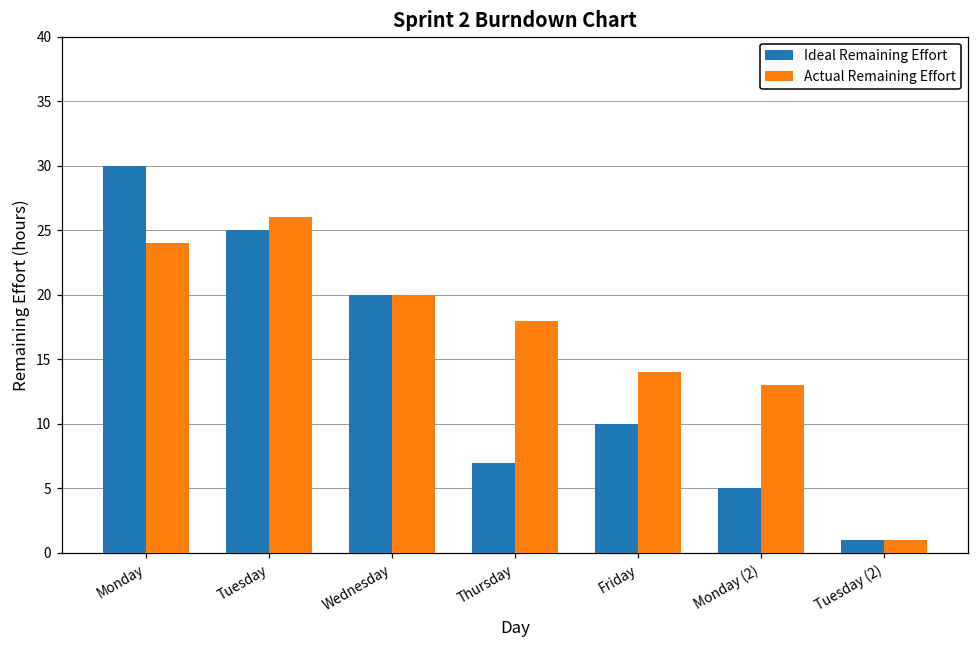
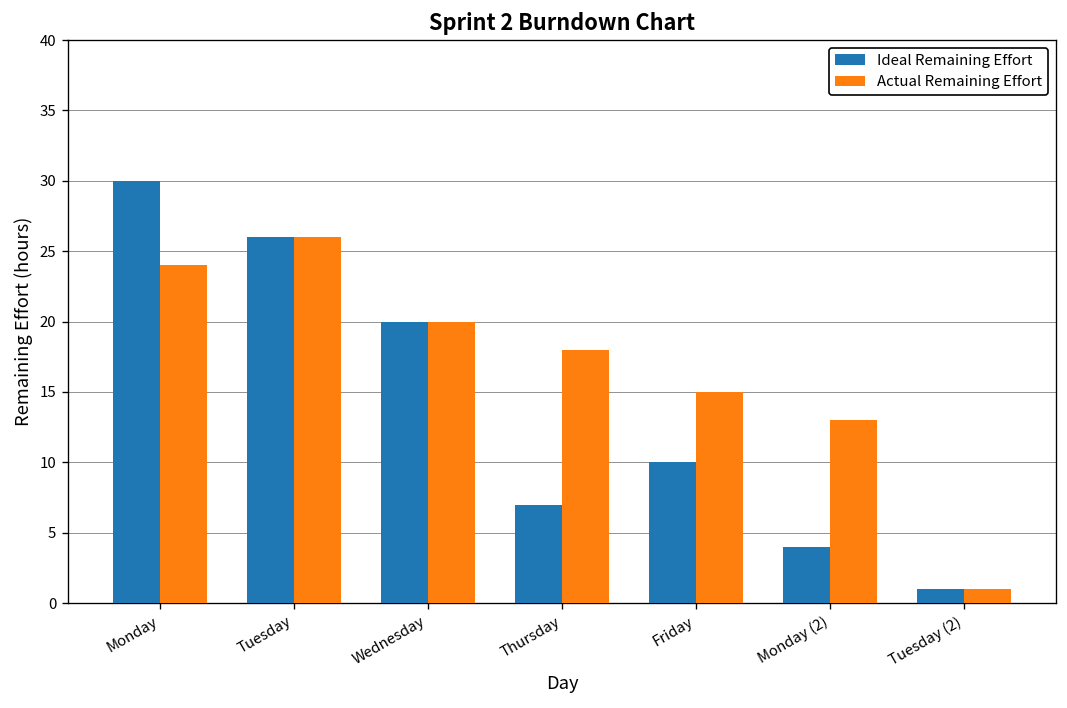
  {
    "Ideal Remaining Effort": {
      "Monday": 30,
-     "Tuesday": 25,
+     "Tuesday": 26,
      "Wednesday": 20,
      "Thursday": 7,
      "Friday": 10,
-     "Monday (2)": 5,
+     "Monday (2)": 4,
      "Tuesday (2)": 1
    },
    "Actual Remaining Effort": {
      "Monday": 24,
      "Tuesday": 26,
      "Wednesday": 20,
      "Thursday": 18,
-     "Friday": 14,
+     "Friday": 15,
      "Monday (2)": 13,
      "Tuesday (2)": 1
    }
  }
